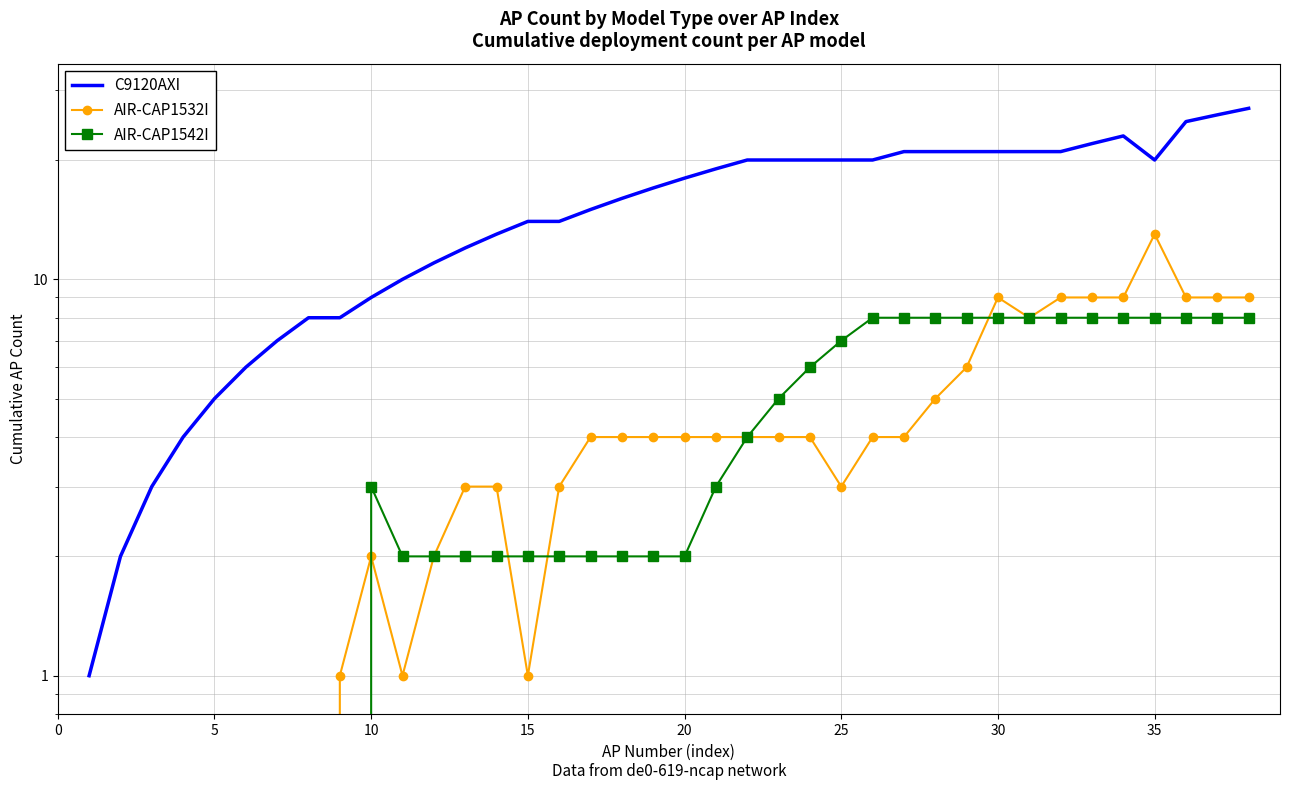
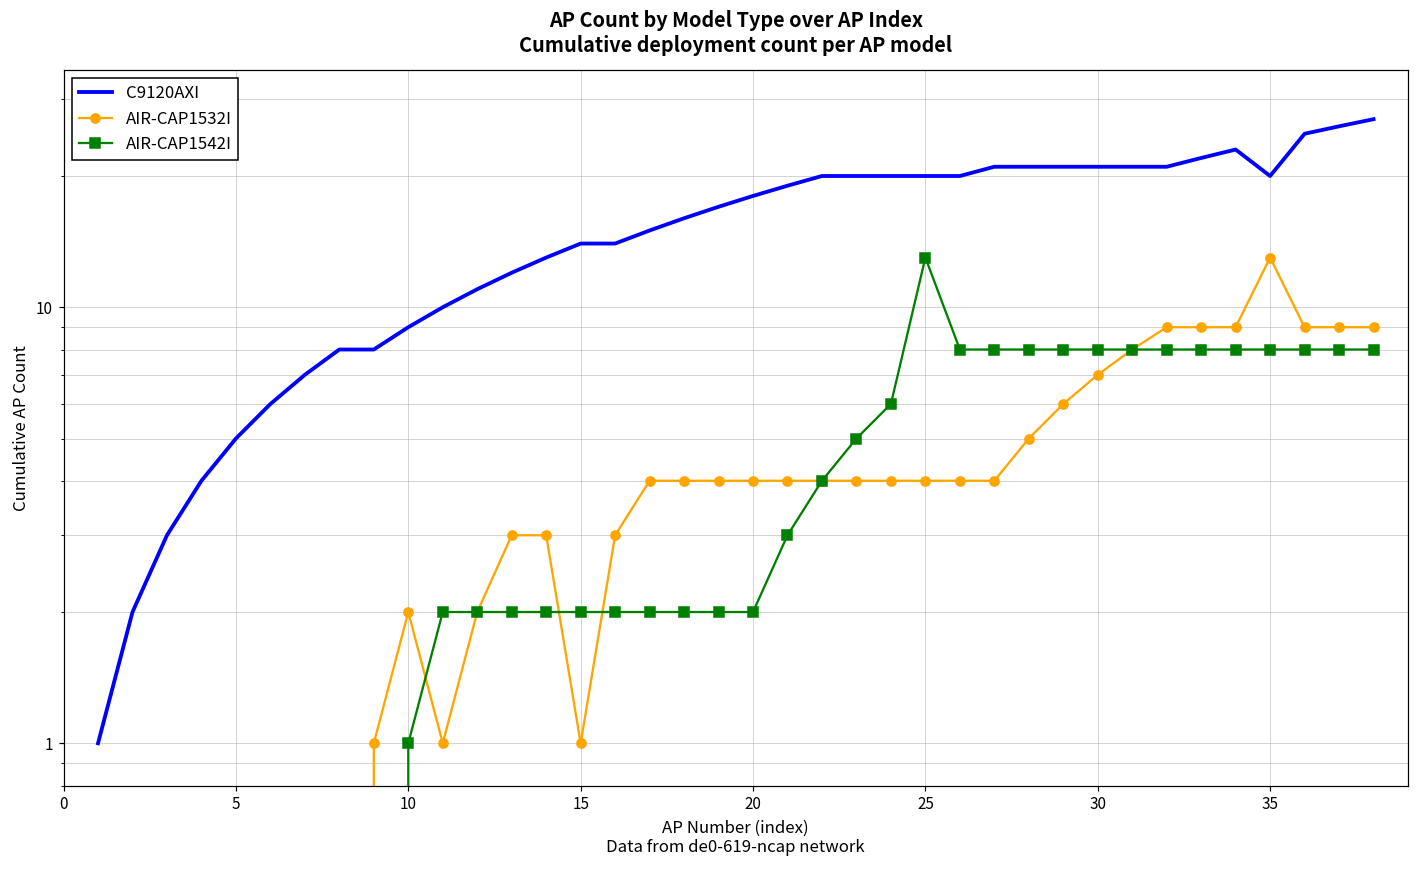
  {
    "C9120AXI": {
      "5": 5,
      "10": 9,
      "15": 14,
      "20": 18,
      "25": 20,
      "30": 21,
      "35": 20
    },
    "AIR-CAP1532I": {
      "10": 2,
      "15": 1,
      "20": 4,
-     "25": 3,
-     "30": 9,
+     "25": 4,
+     "30": 7,
      "35": 13
    },
    "AIR-CAP1542I": {
-     "10": 3,
+     "10": 1,
      "15": 2,
      "20": 2,
-     "25": 7,
+     "25": 13,
      "30": 8,
      "35": 8
    }
  }
